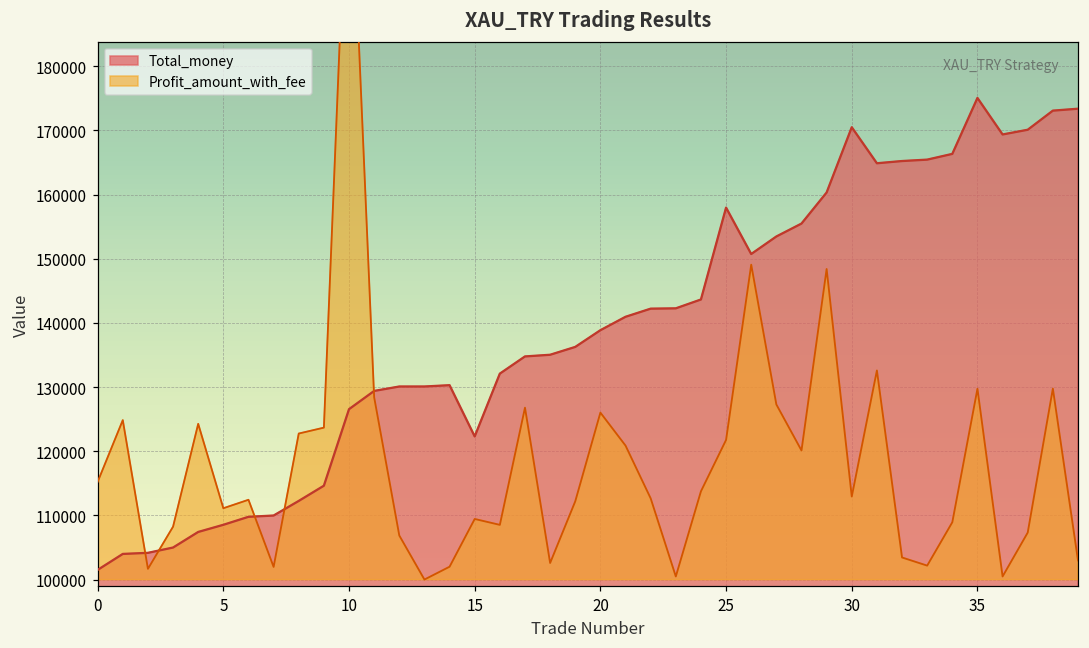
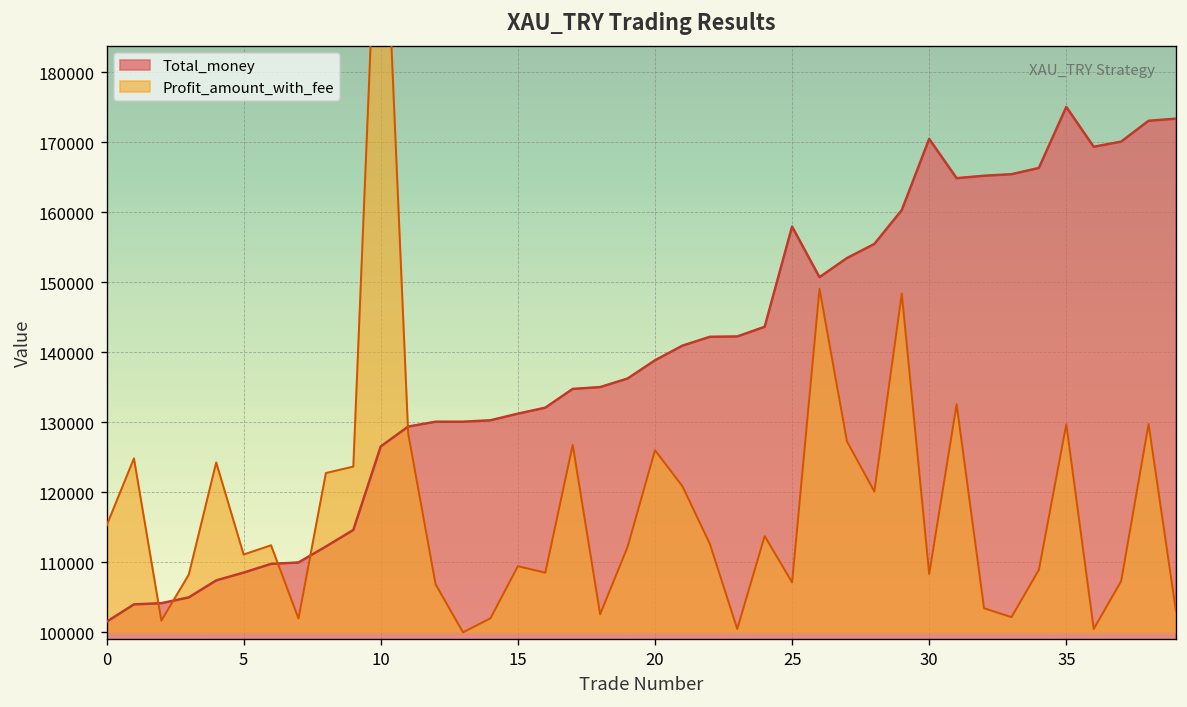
  {
    "Total_money": {
      "0": 102000,
      "5": 109000,
      "10": 127000,
-     "15": 122000,
+     "15": 131000,
      "20": 139000,
      "25": 158000,
      "30": 170000,
      "35": 175000
    },
    "Profit_amount_with_fee": {
      "0": 115000,
      "5": 111000,
      "15": 109000,
      "20": 126000,
-     "25": 122000,
-     "30": 113000,
+     "25": 107000,
+     "30": 108000,
      "35": 130000
    }
  }
